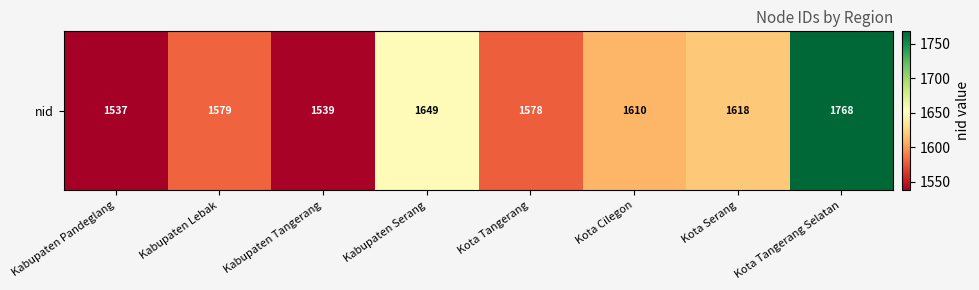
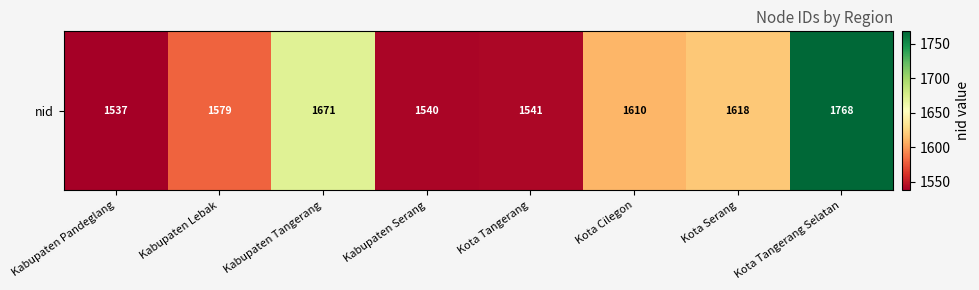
  {
    "nid": {
      "Kabupaten Pandeglang": 1537,
      "Kabupaten Lebak": 1579,
-     "Kabupaten Tangerang": 1539,
-     "Kabupaten Serang": 1649,
-     "Kota Tangerang": 1578,
+     "Kabupaten Tangerang": 1671,
+     "Kabupaten Serang": 1540,
+     "Kota Tangerang": 1541,
      "Kota Cilegon": 1610,
      "Kota Serang": 1618,
      "Kota Tangerang Selatan": 1768
    }
  }
